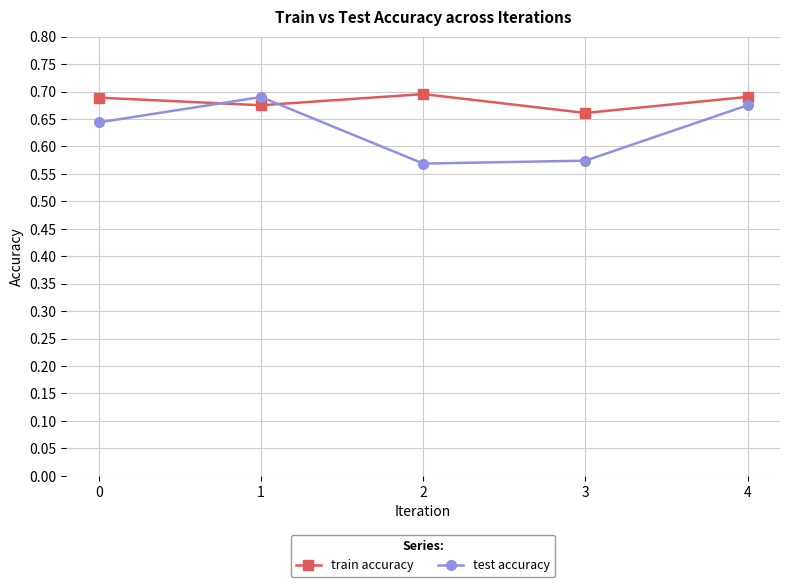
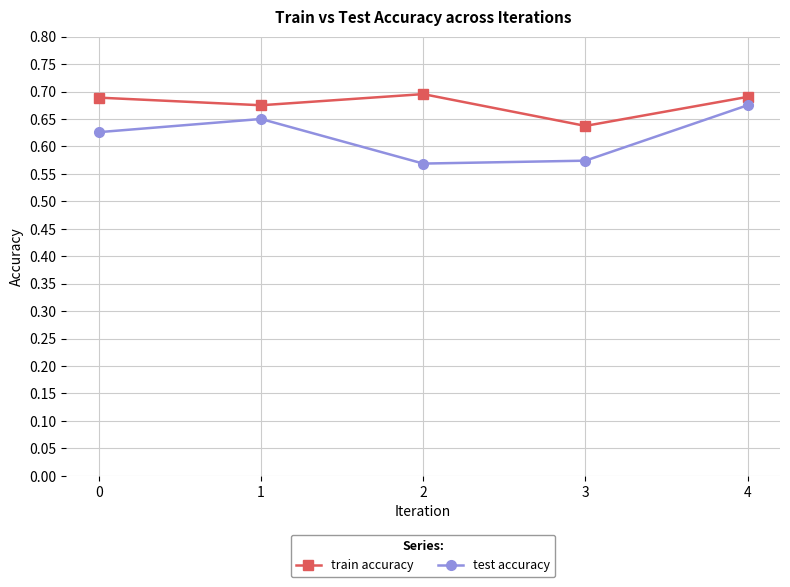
  {
    "train accuracy": {
      "0": 0.69,
      "1": 0.68,
      "2": 0.70,
-     "3": 0.66,
+     "3": 0.64,
      "4": 0.69
    },
    "test accuracy": {
-     "0": 0.64,
-     "1": 0.69,
+     "0": 0.63,
+     "1": 0.65,
      "2": 0.57,
      "3": 0.57,
      "4": 0.68
    }
  }
